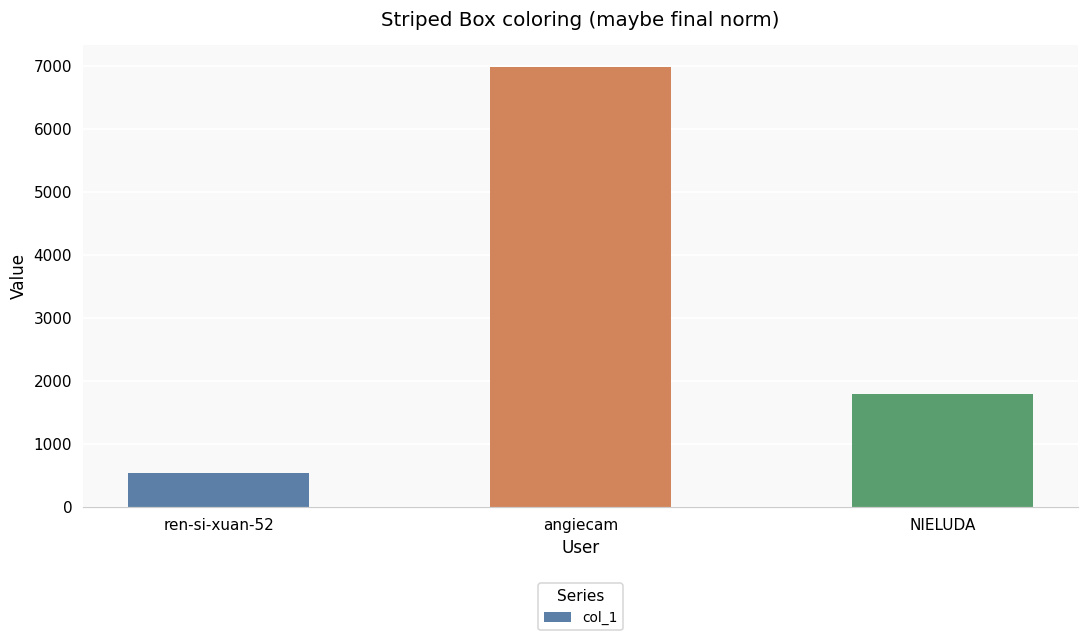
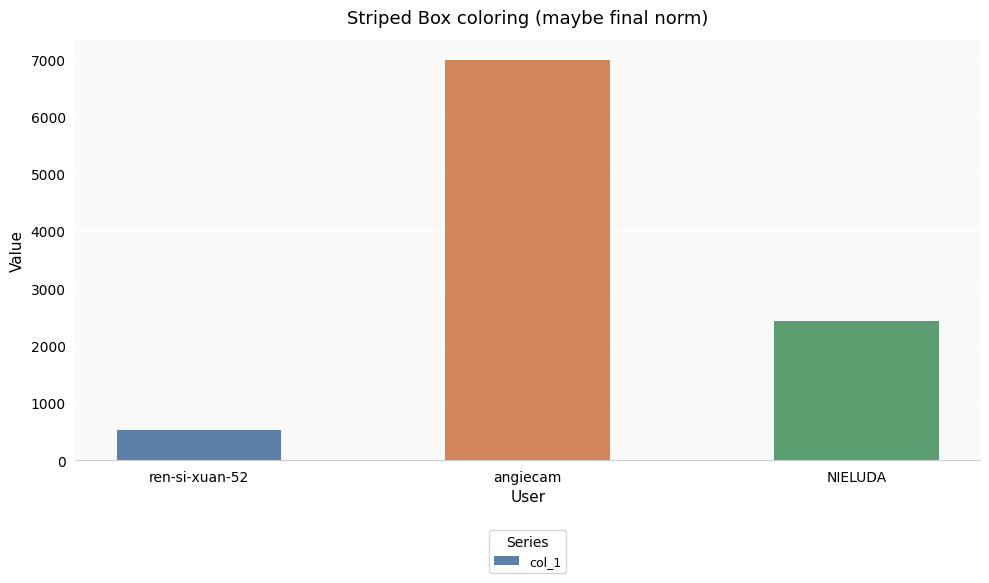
  {
    "ren-si-xuan-52": 500,
    "angiecam": 7000,
-   "NIELUDA": 1800
+   "NIELUDA": 2400
  }
